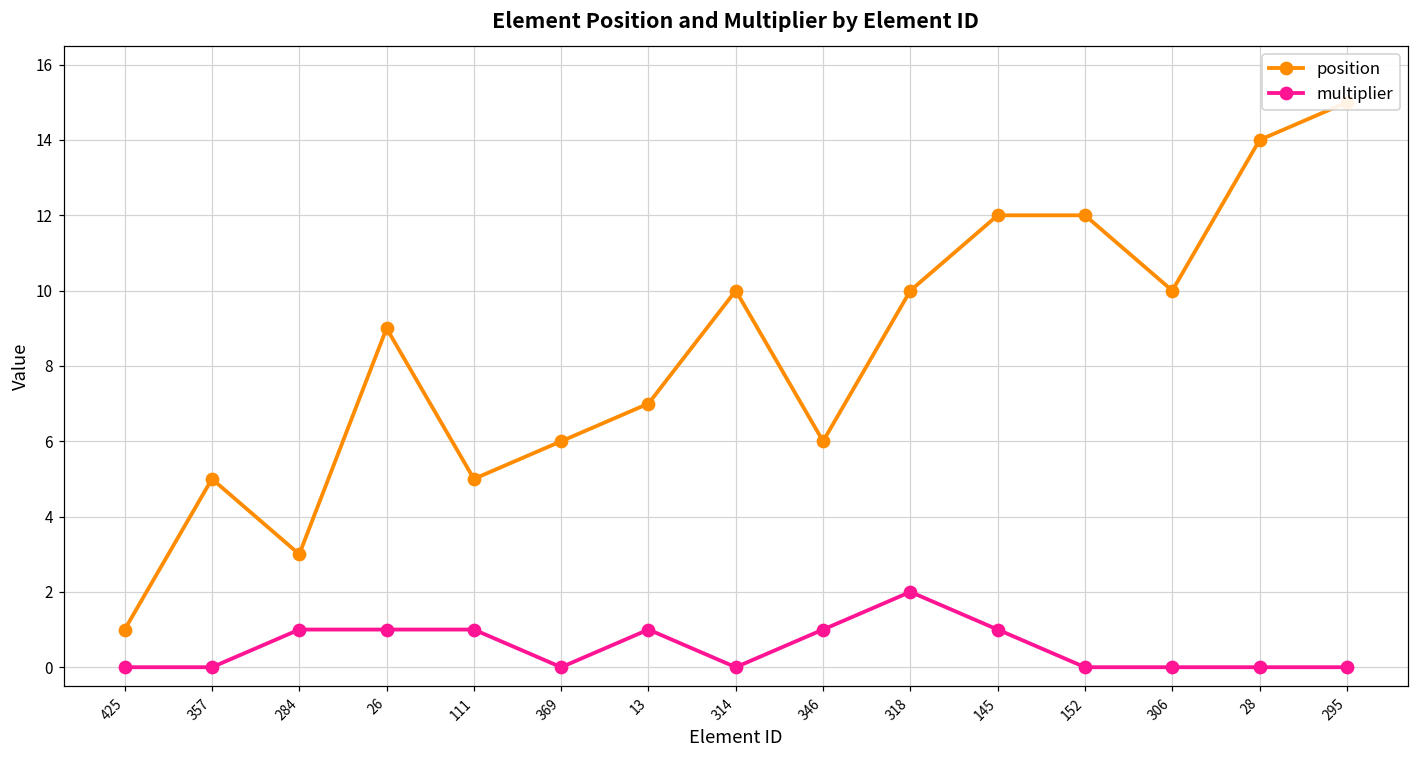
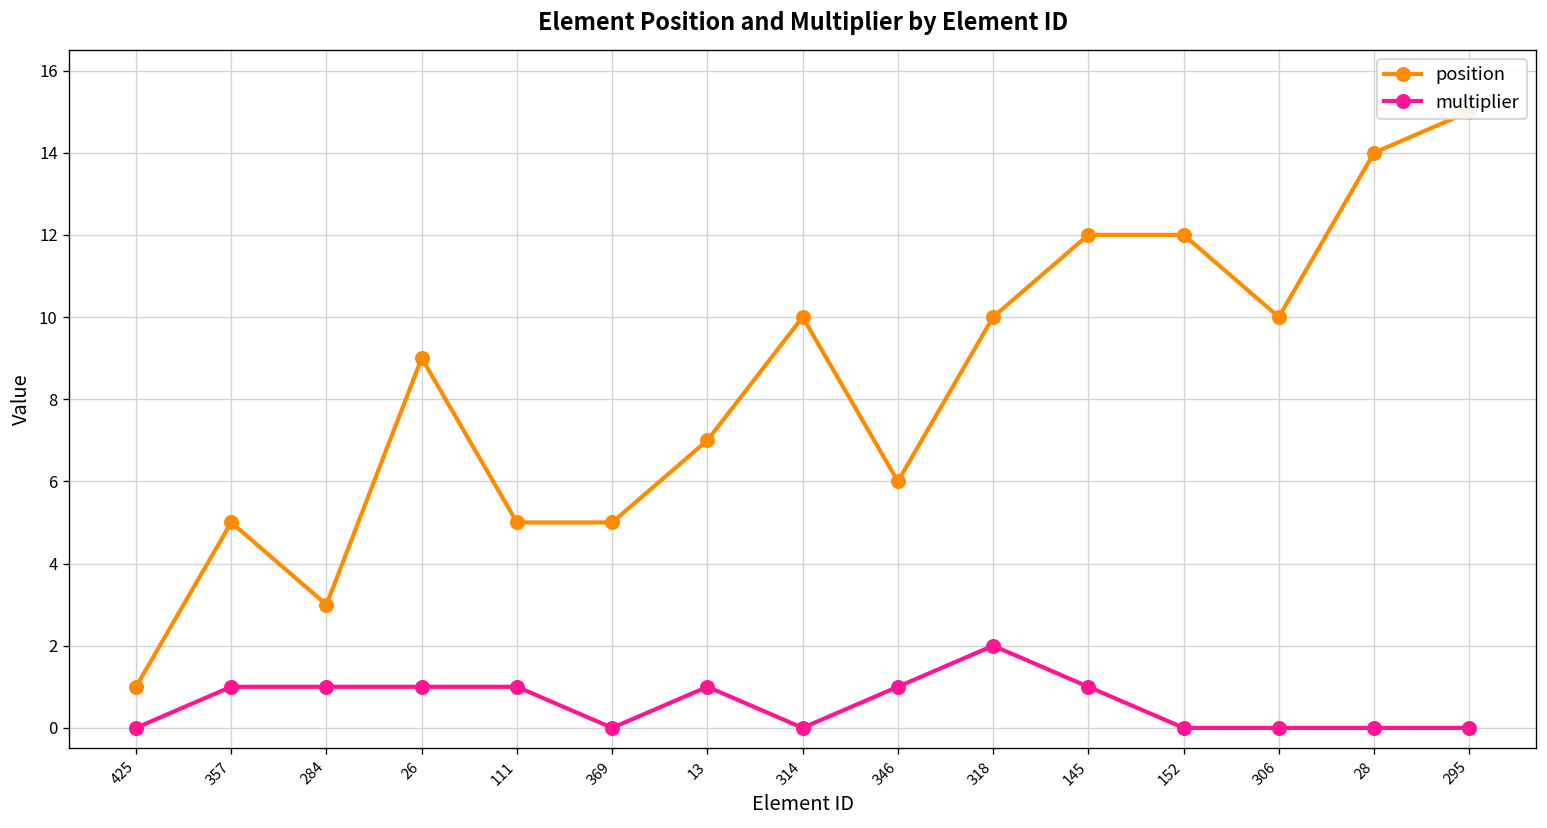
  {
    "position": {
      "425": 1,
      "357": 5,
      "284": 3,
      "26": 9,
      "111": 5,
-     "369": 6,
+     "369": 5,
      "13": 7,
      "314": 10,
      "346": 6,
      "318": 10,
      "145": 12,
      "152": 12,
      "306": 10,
      "28": 14
    },
    "multiplier": {
      "425": 0,
-     "357": 0,
+     "357": 1,
      "284": 1,
      "26": 1,
      "111": 1,
      "369": 0,
      "13": 1,
      "314": 0,
      "346": 1,
      "318": 2,
      "145": 1,
      "152": 0,
      "306": 0,
      "28": 0,
      "295": 0
    }
  }
